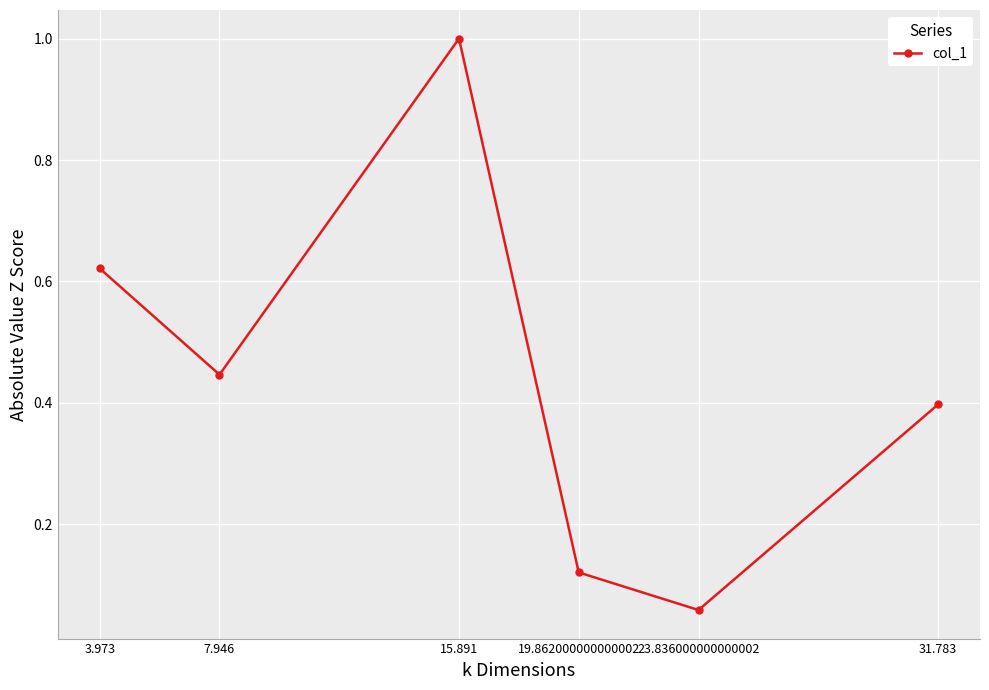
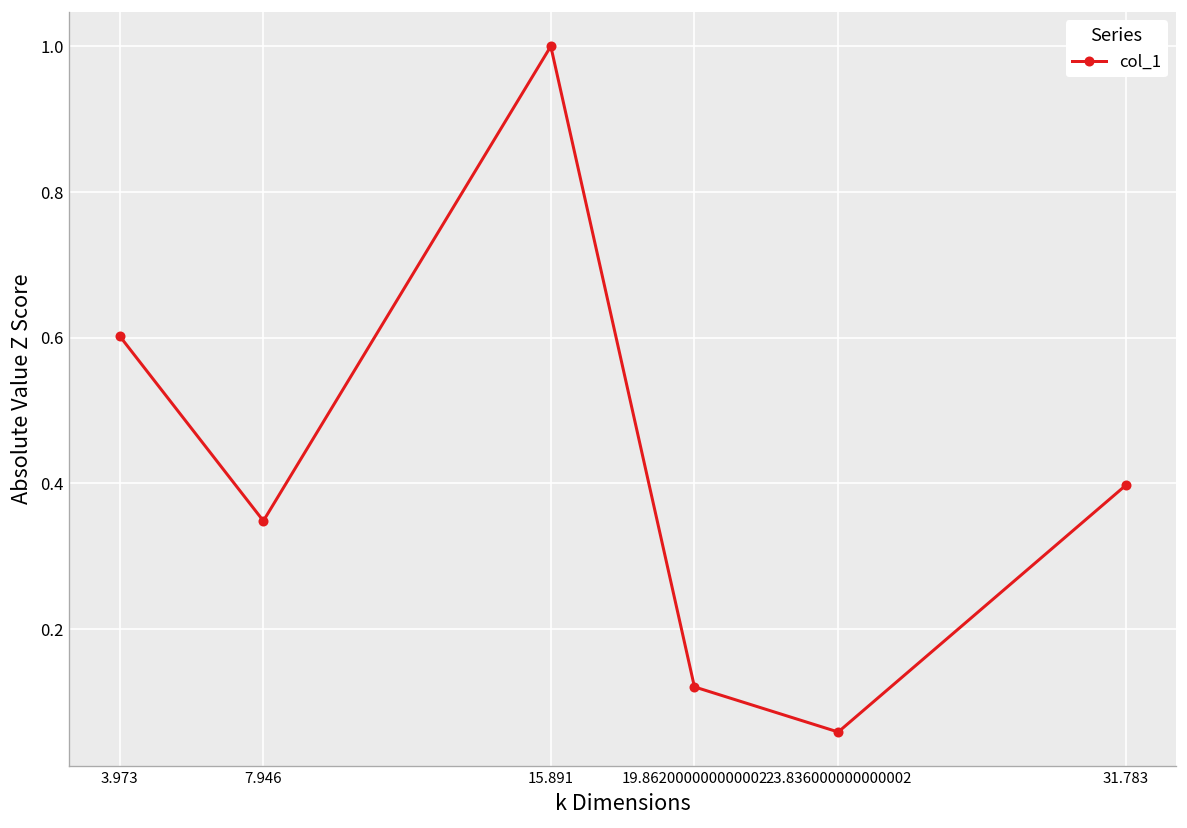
  {
-   "3.973": 0.62,
-   "7.946": 0.45,
+   "3.973": 0.60,
+   "7.946": 0.35,
    "15.891": 1.00,
    "19.862000000000002": 0.12,
    "23.836000000000002": 0.06,
    "31.783": 0.40
  }
